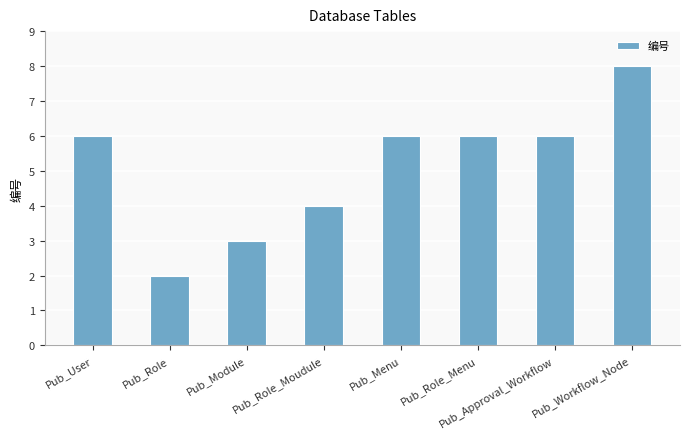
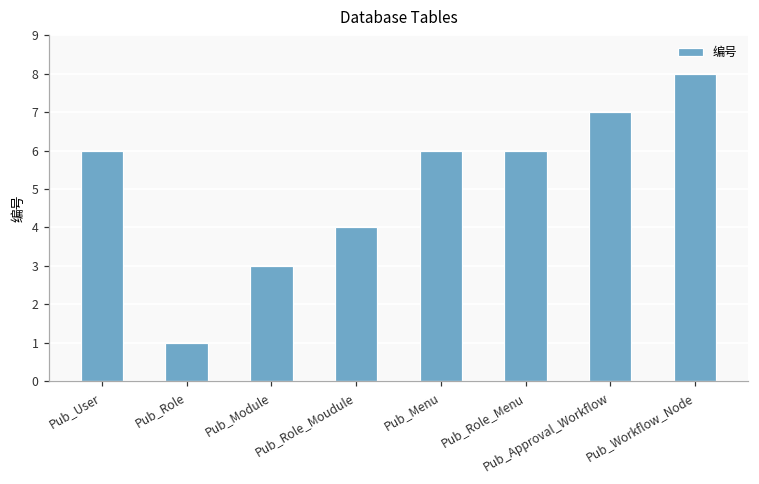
  {
    "Pub_User": 6,
-   "Pub_Role": 2,
+   "Pub_Role": 1,
    "Pub_Module": 3,
    "Pub_Role_Moudule": 4,
    "Pub_Menu": 6,
    "Pub_Role_Menu": 6,
-   "Pub_Approval_Workflow": 6,
+   "Pub_Approval_Workflow": 7,
    "Pub_Workflow_Node": 8
  }
